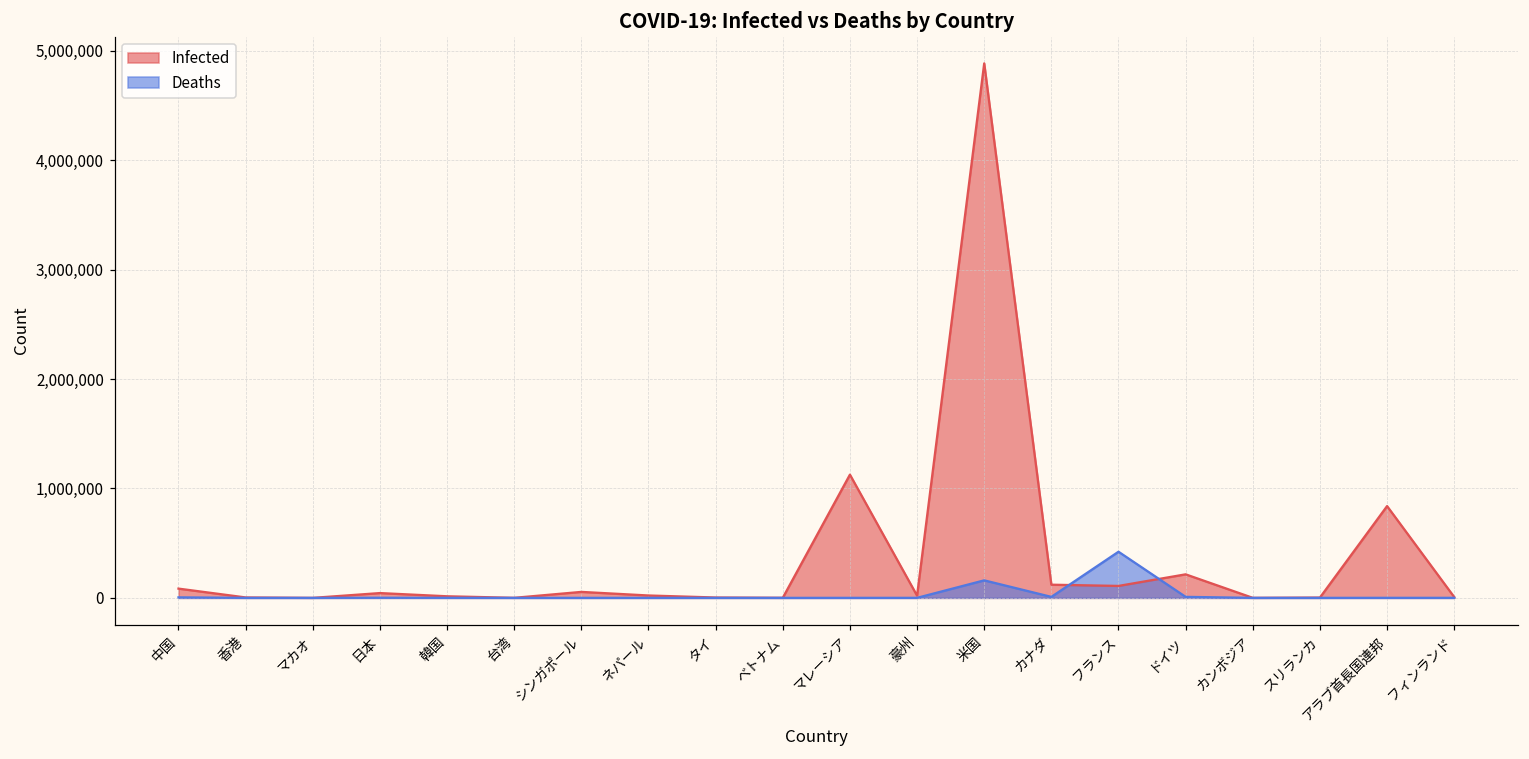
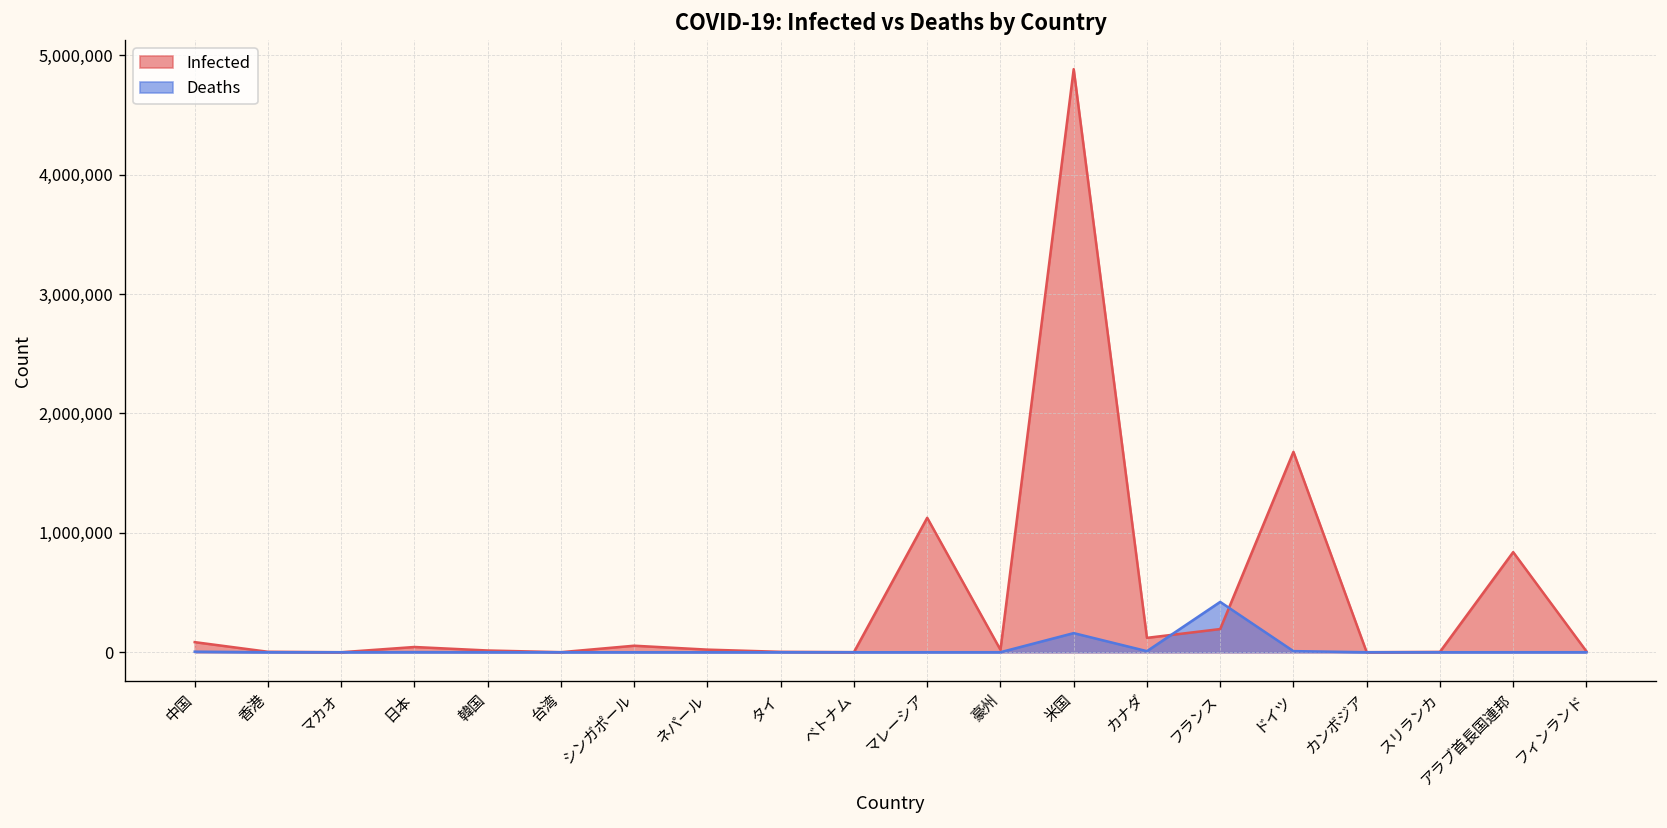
  {
    "Infected": {
      "中国": "100,000",
      "日本": "0",
      "シンガポール": "100,000",
      "マレーシア": "1,100,000",
      "米国": "4,900,000",
      "カナダ": "100,000",
-     "フランス": "100,000",
-     "ドイツ": "200,000",
+     "フランス": "200,000",
+     "ドイツ": "1,700,000",
      "アラブ首長国連邦": "800,000"
    },
    "Deaths": {
      "中国": "0",
      "日本": "0",
      "シンガポール": "0",
      "マレーシア": "0",
      "米国": "200,000",
      "カナダ": "0",
      "フランス": "400,000",
      "ドイツ": "0",
      "アラブ首長国連邦": "0"
    }
  }
